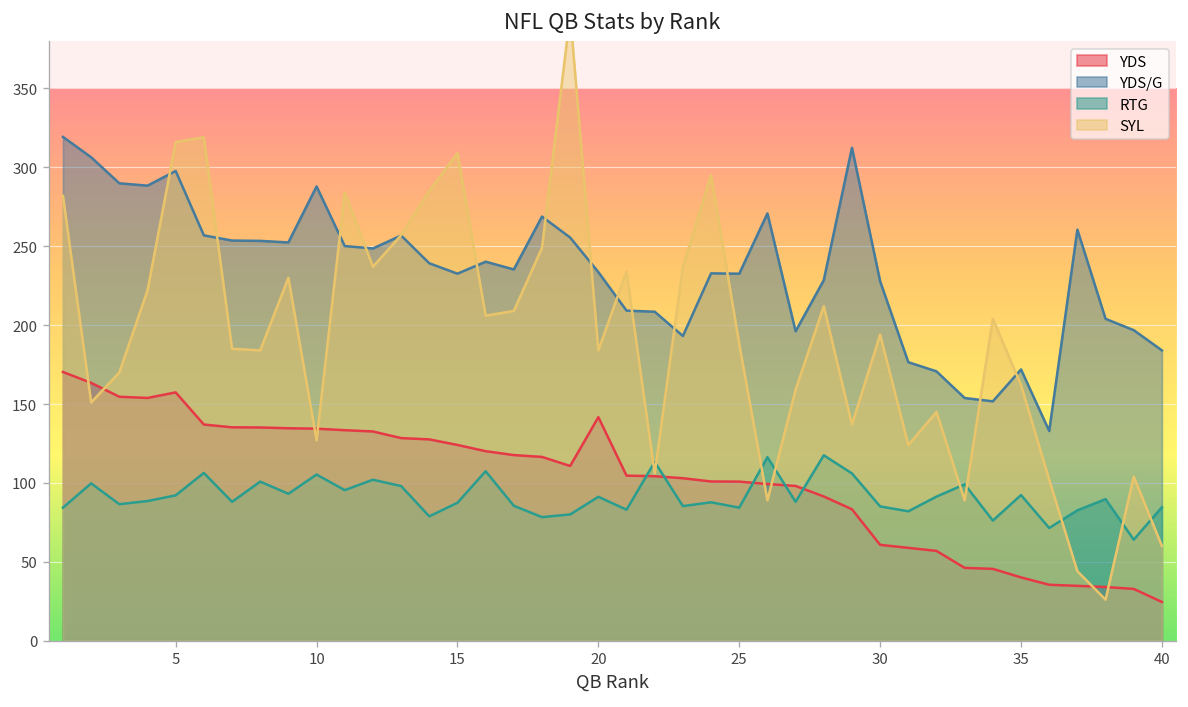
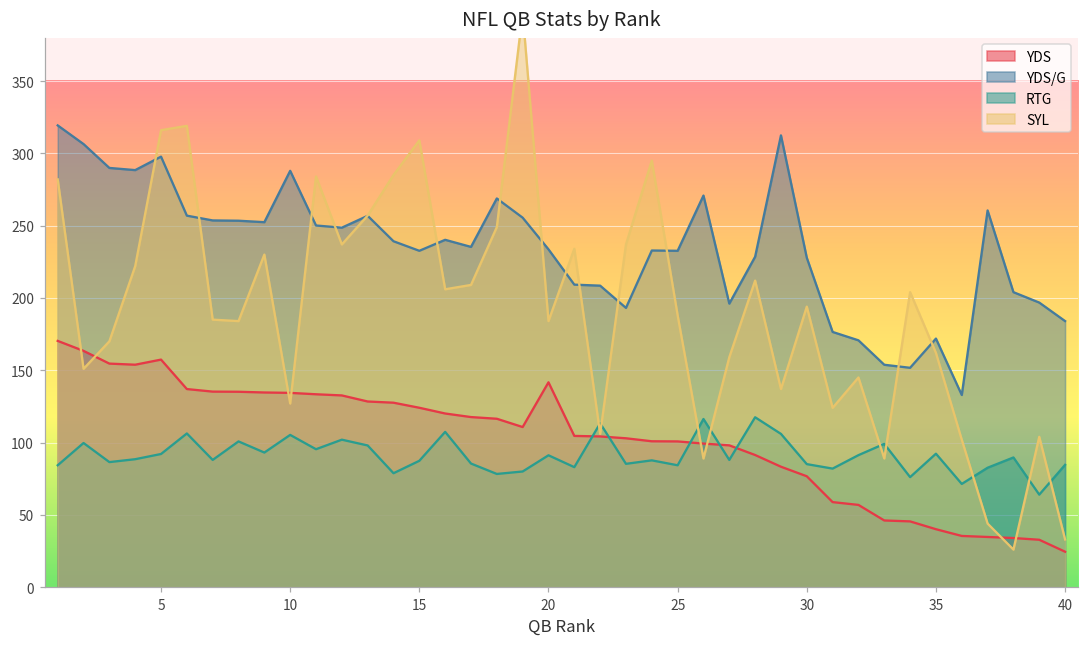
  {
    "YDS": {
      "5": 157,
      "10": 134,
      "15": 124,
      "20": 142,
      "25": 101,
-     "30": 61,
+     "30": 77,
      "35": 40,
      "40": 25
    },
    "SYL": {
      "5": 316,
      "10": 127,
      "15": 309,
      "20": 184,
      "25": 188,
      "30": 194,
      "35": 162,
-     "40": 60
+     "40": 33
    }
  }
